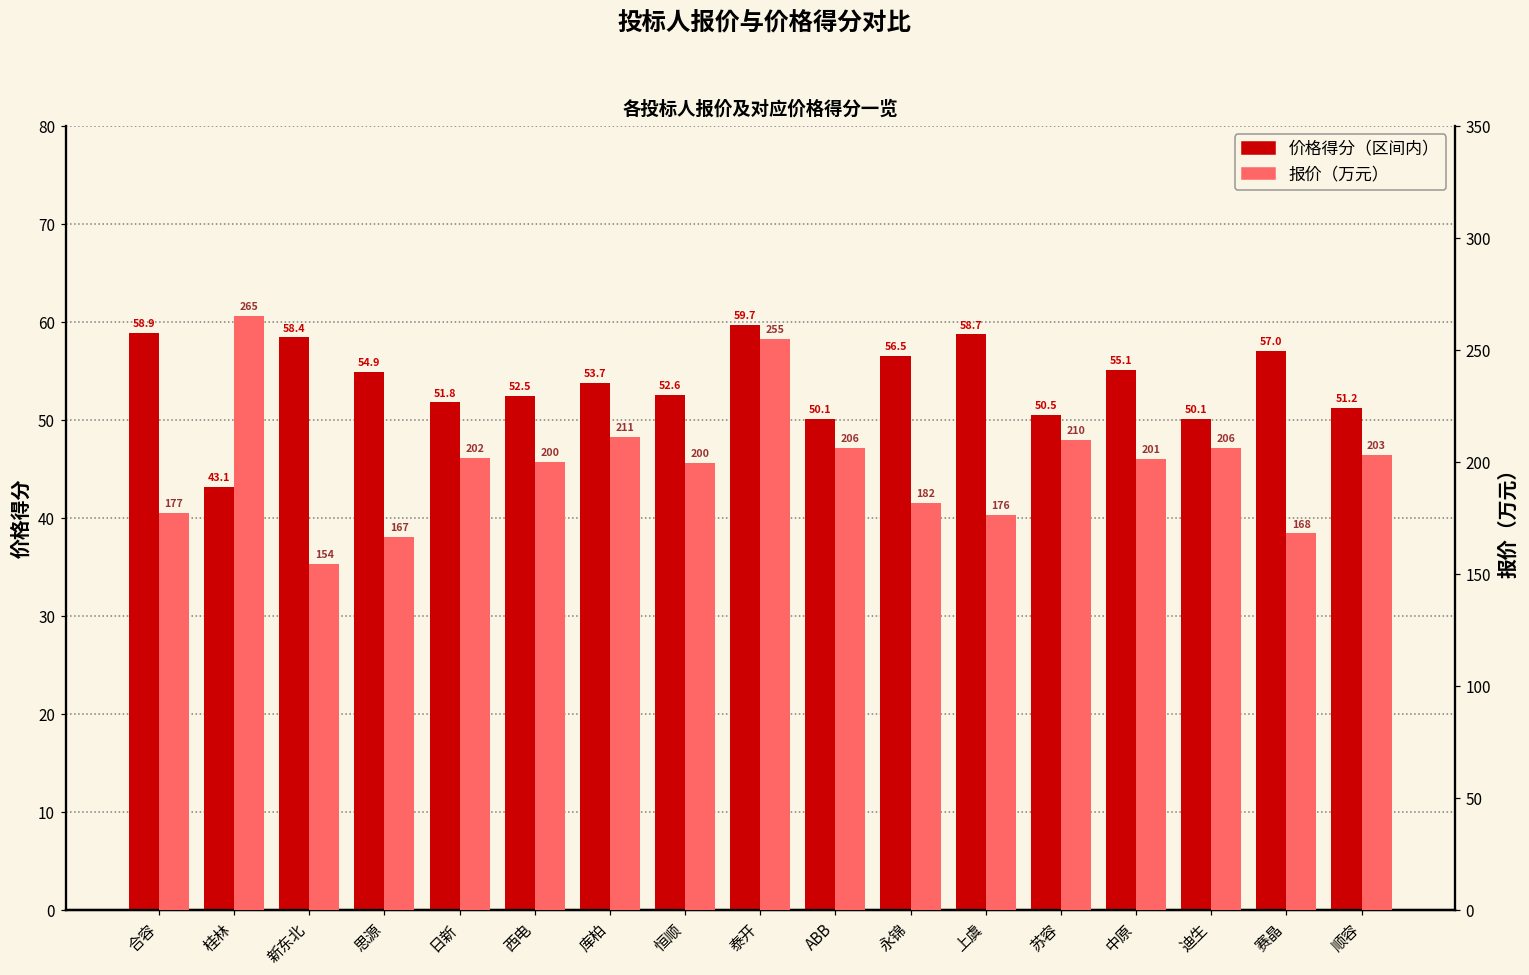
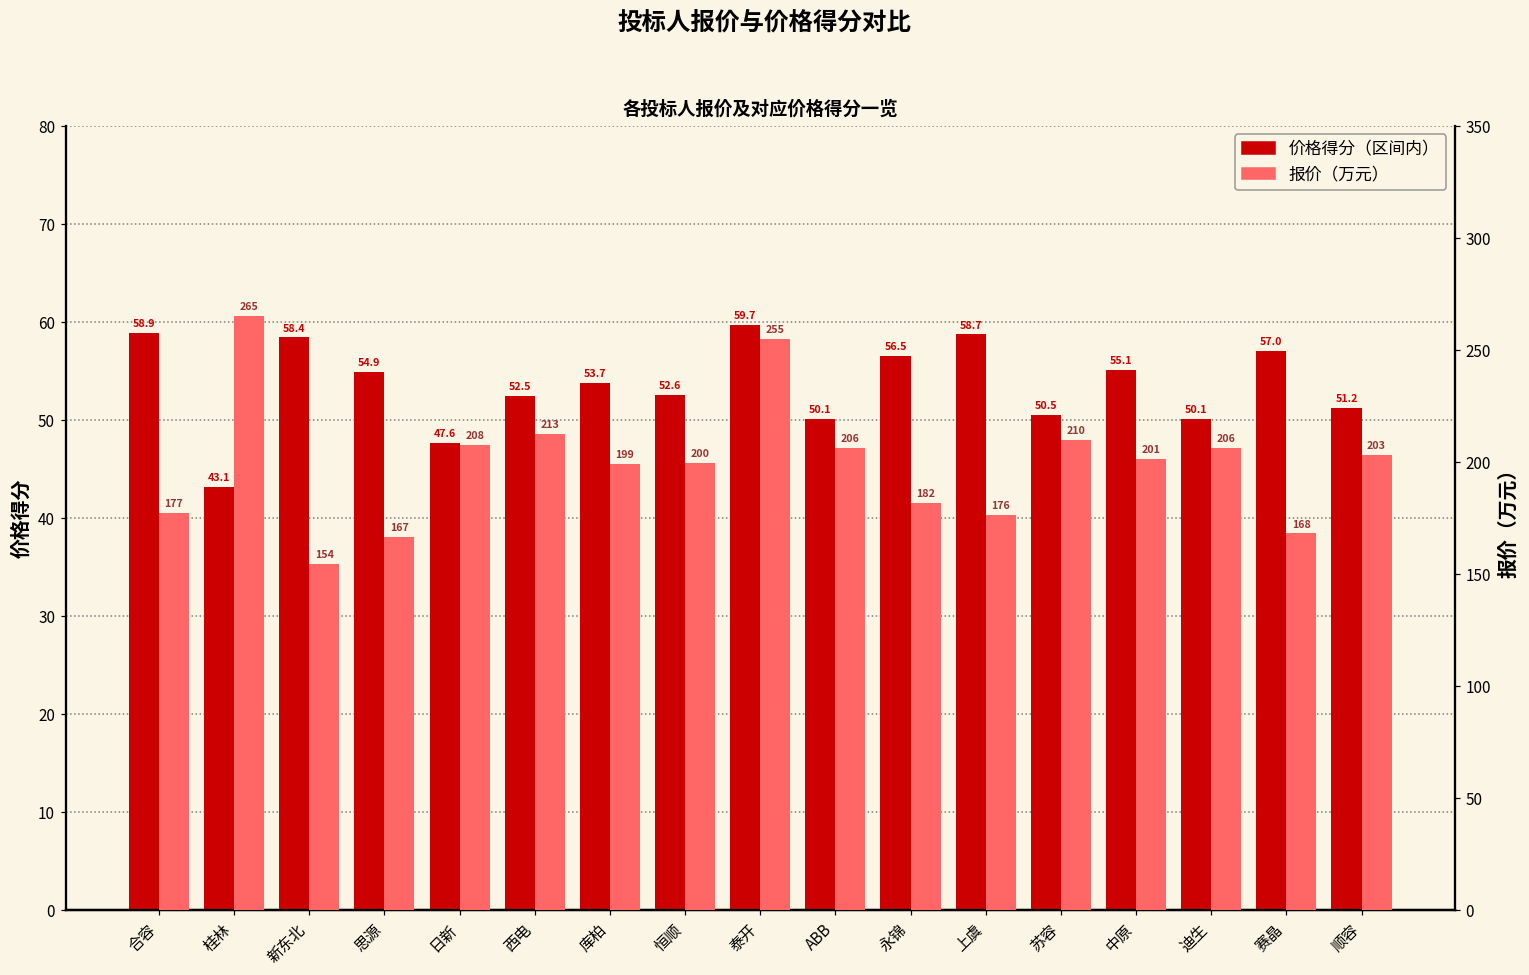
  {
    "价格得分（区间内）": {
      "合容": 58.9,
      "桂林": 43.1,
      "新东北": 58.4,
      "思源": 54.9,
-     "日新": 51.8,
+     "日新": 47.6,
      "西电": 52.5,
      "库柏": 53.7,
      "恒顺": 52.6,
      "泰开": 59.7,
      "ABB": 50.1,
      "永锦": 56.5,
      "上虞": 58.7,
      "苏容": 50.5,
      "中原": 55.1,
      "迪生": 50.1,
      "赛晶": 57.0,
      "顺容": 51.2
    },
    "报价（万元）": {
      "合容": 177,
      "桂林": 265,
      "新东北": 154,
      "思源": 167,
-     "日新": 202,
-     "西电": 200,
-     "库柏": 211,
+     "日新": 208,
+     "西电": 213,
+     "库柏": 199,
      "恒顺": 200,
      "泰开": 255,
      "ABB": 206,
      "永锦": 182,
      "上虞": 176,
      "苏容": 210,
      "中原": 201,
      "迪生": 206,
      "赛晶": 168,
      "顺容": 203
    }
  }
